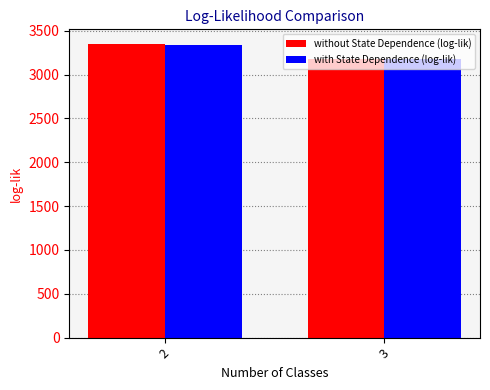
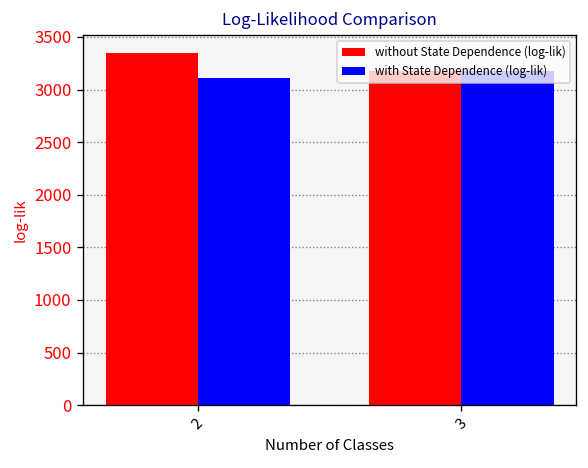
  {
    "without State Dependence (log-lik)": {
      "2": 3300
    },
    "with State Dependence (log-lik)": {
-     "2": 3300
+     "2": 3100
    }
  }
